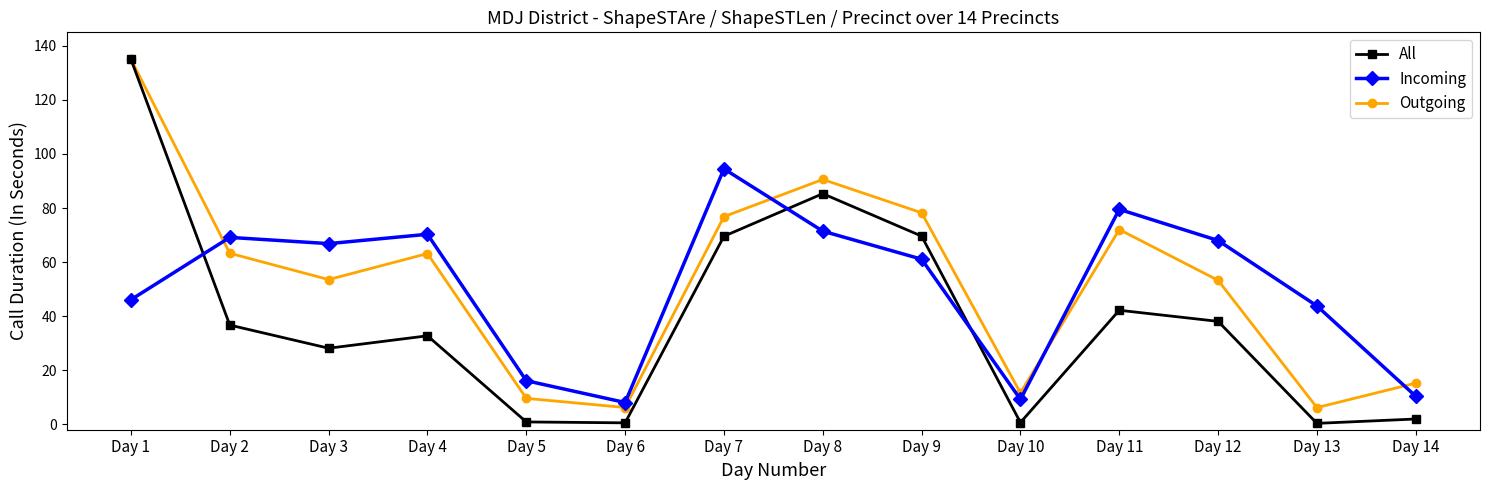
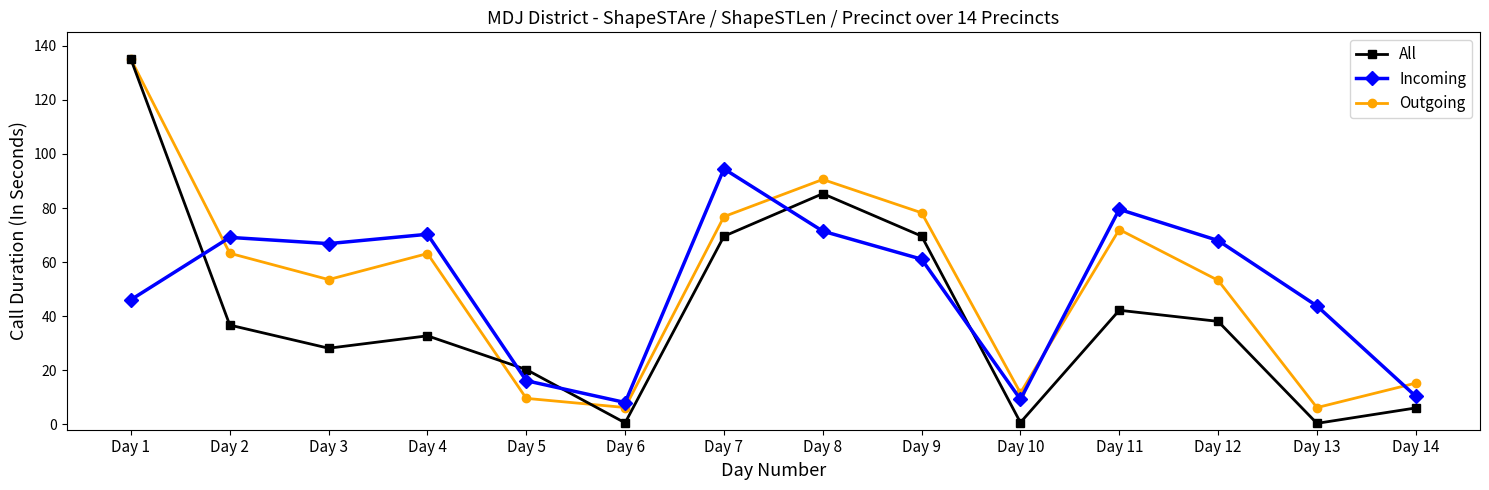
  {
    "All": {
      "Day 2": 37,
      "Day 3": 28,
      "Day 4": 33,
-     "Day 5": 1,
+     "Day 5": 20,
      "Day 6": 1,
      "Day 7": 70,
      "Day 8": 85,
      "Day 9": 70,
      "Day 10": 1,
      "Day 11": 42,
      "Day 12": 38,
      "Day 13": 0,
-     "Day 14": 2
+     "Day 14": 6
    },
    "Incoming": {
      "Day 1": 46,
      "Day 2": 69,
      "Day 3": 67,
      "Day 4": 70,
      "Day 5": 16,
      "Day 6": 8,
      "Day 7": 95,
      "Day 8": 71,
      "Day 9": 61,
      "Day 10": 9,
      "Day 11": 80,
      "Day 12": 68,
      "Day 13": 44,
      "Day 14": 10
    },
    "Outgoing": {
      "Day 2": 63,
      "Day 3": 54,
      "Day 4": 63,
      "Day 5": 10,
      "Day 6": 6,
      "Day 7": 77,
      "Day 8": 91,
      "Day 9": 78,
      "Day 10": 12,
      "Day 11": 72,
      "Day 12": 53,
      "Day 13": 6,
      "Day 14": 15
    }
  }
